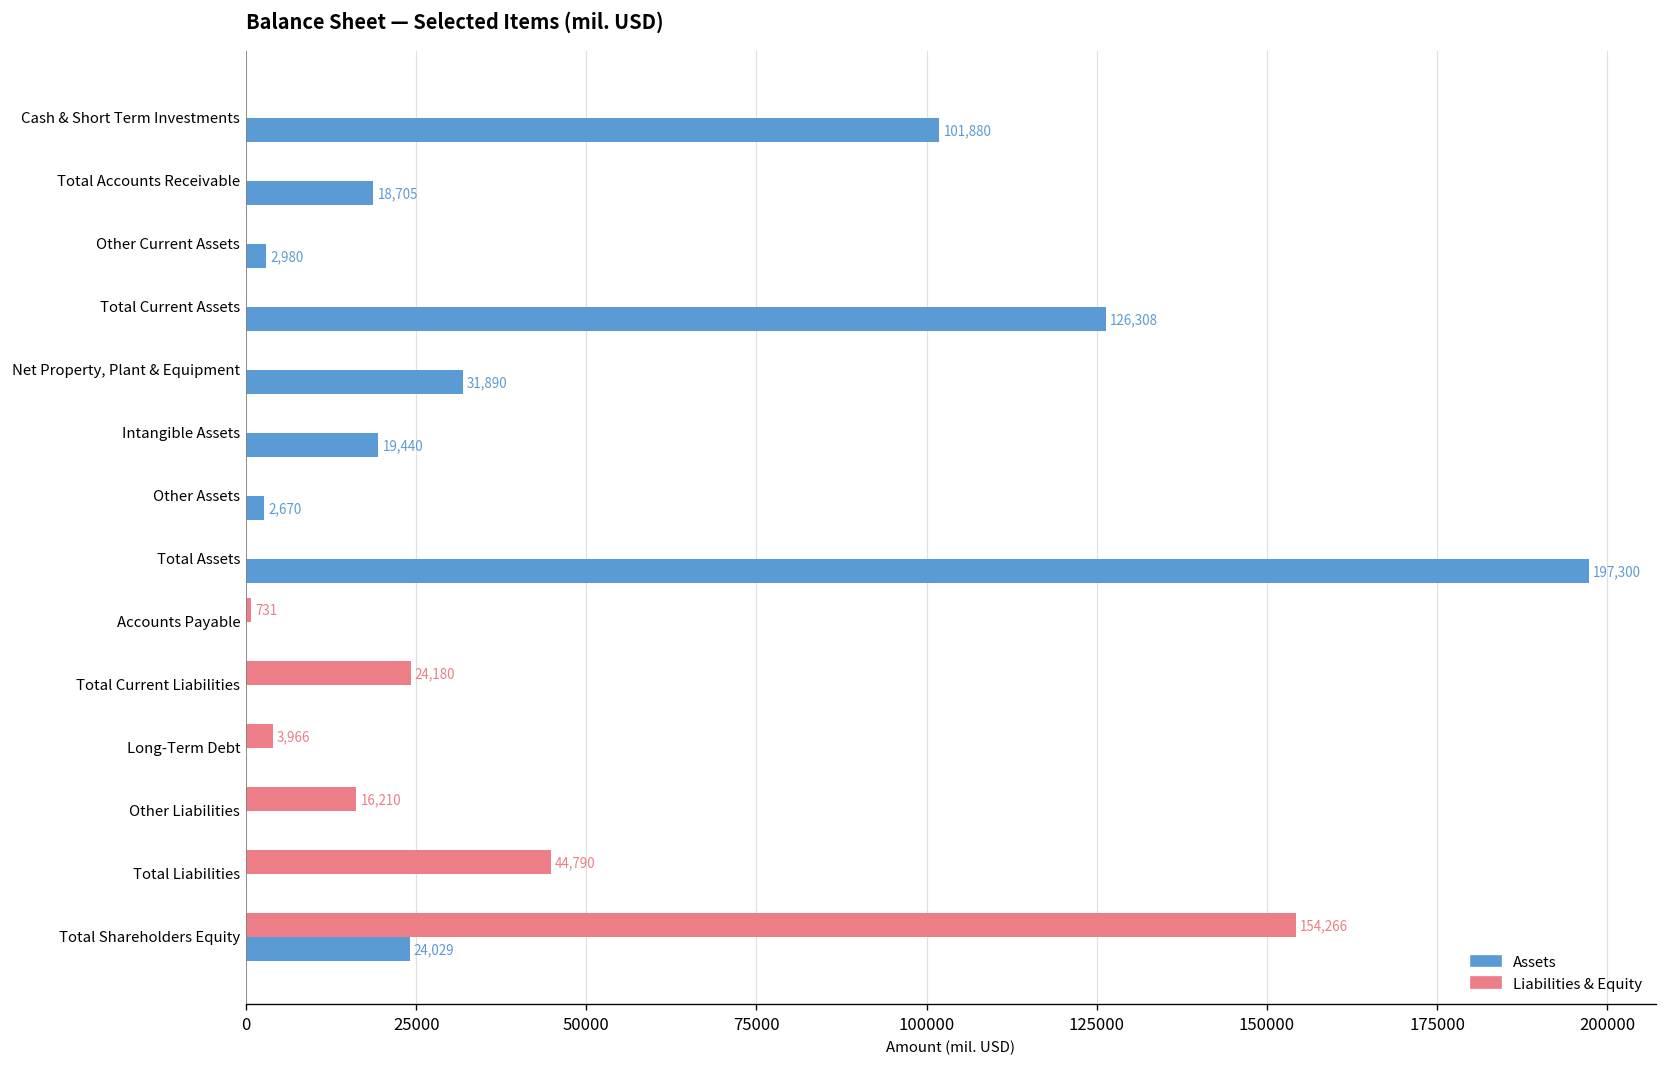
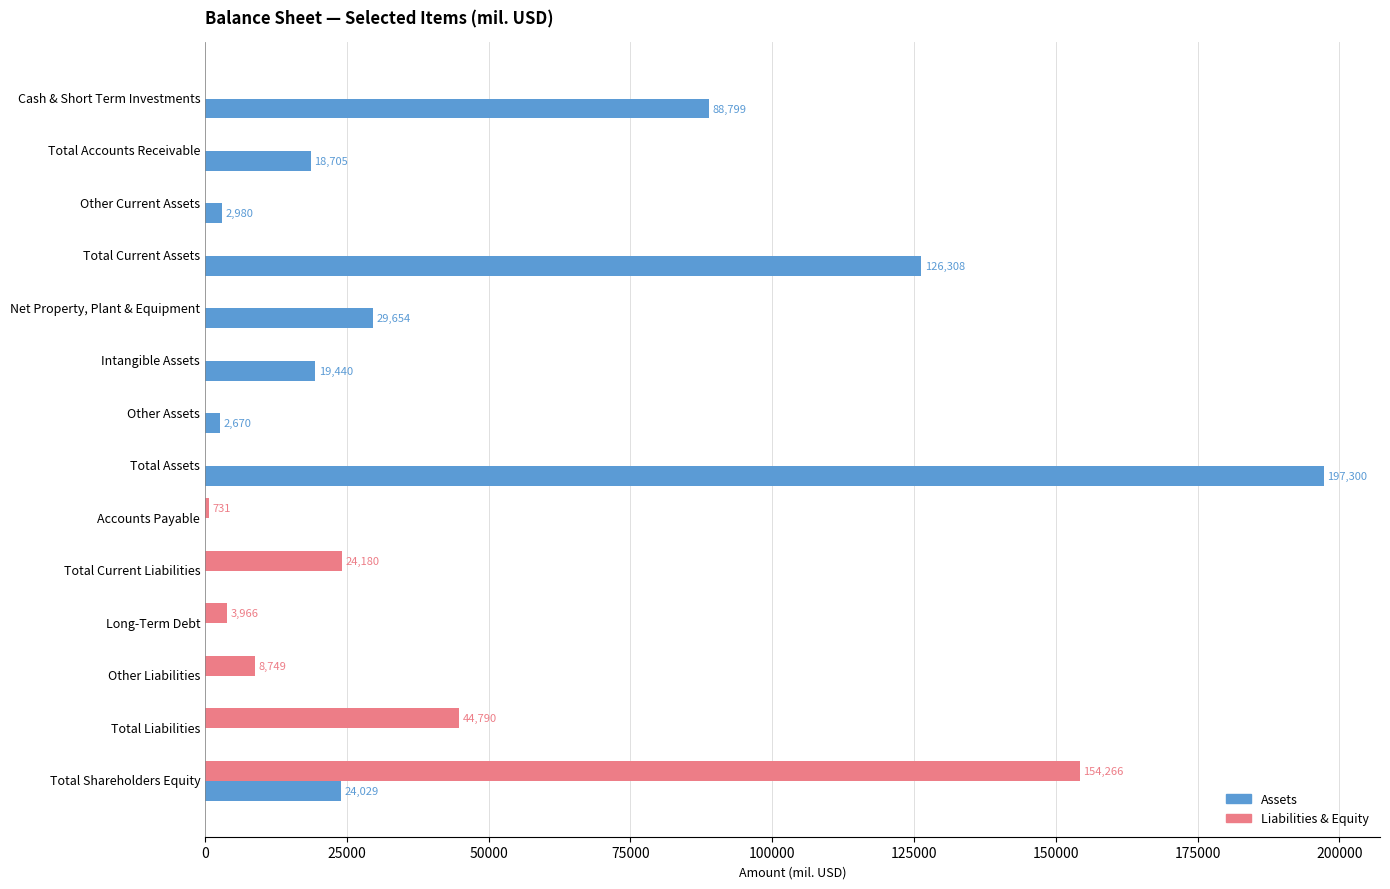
  {
    "Assets": {
-     "Cash & Short Term Investments": "101,880",
+     "Cash & Short Term Investments": "88,799",
      "Total Accounts Receivable": "18,705",
      "Other Current Assets": "2,980",
      "Total Current Assets": "126,308",
-     "Net Property, Plant & Equipment": "31,890",
+     "Net Property, Plant & Equipment": "29,654",
      "Intangible Assets": "19,440",
      "Other Assets": "2,670",
      "Total Assets": "197,300",
      "Total Shareholders Equity": "24,029"
    },
    "Liabilities & Equity": {
      "Accounts Payable": "731",
      "Total Current Liabilities": "24,180",
      "Long-Term Debt": "3,966",
-     "Other Liabilities": "16,210",
+     "Other Liabilities": "8,749",
      "Total Liabilities": "44,790",
      "Total Shareholders Equity": "154,266"
    }
  }
